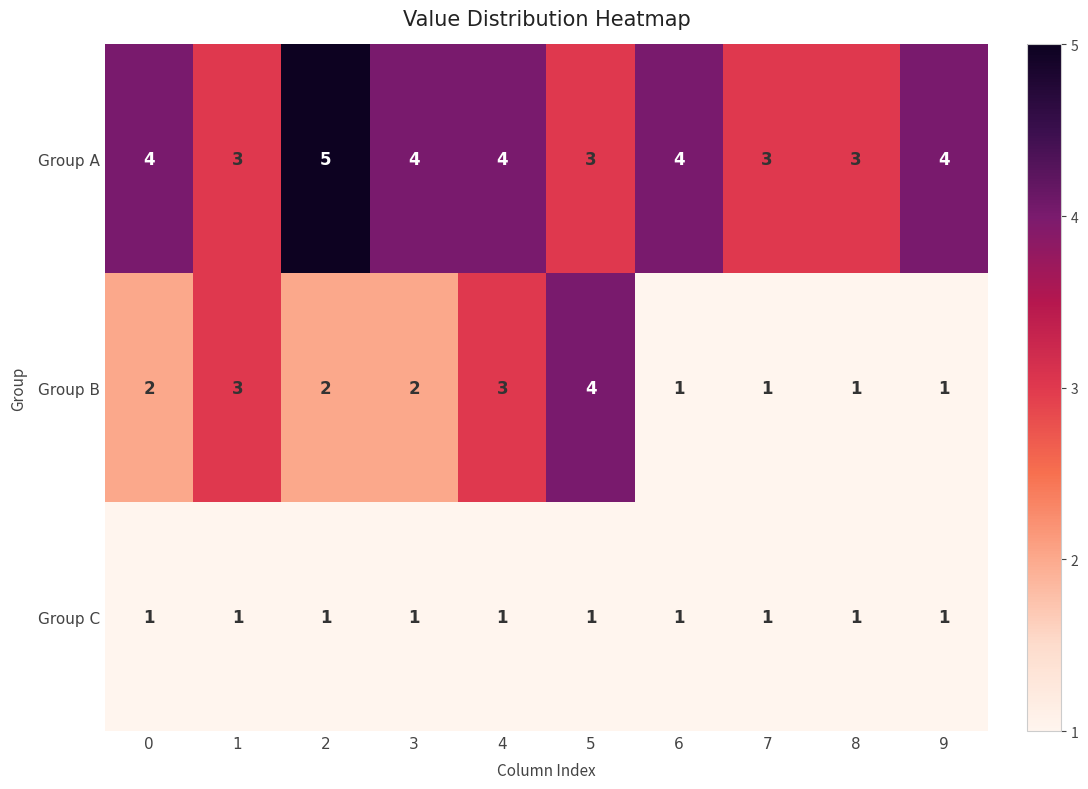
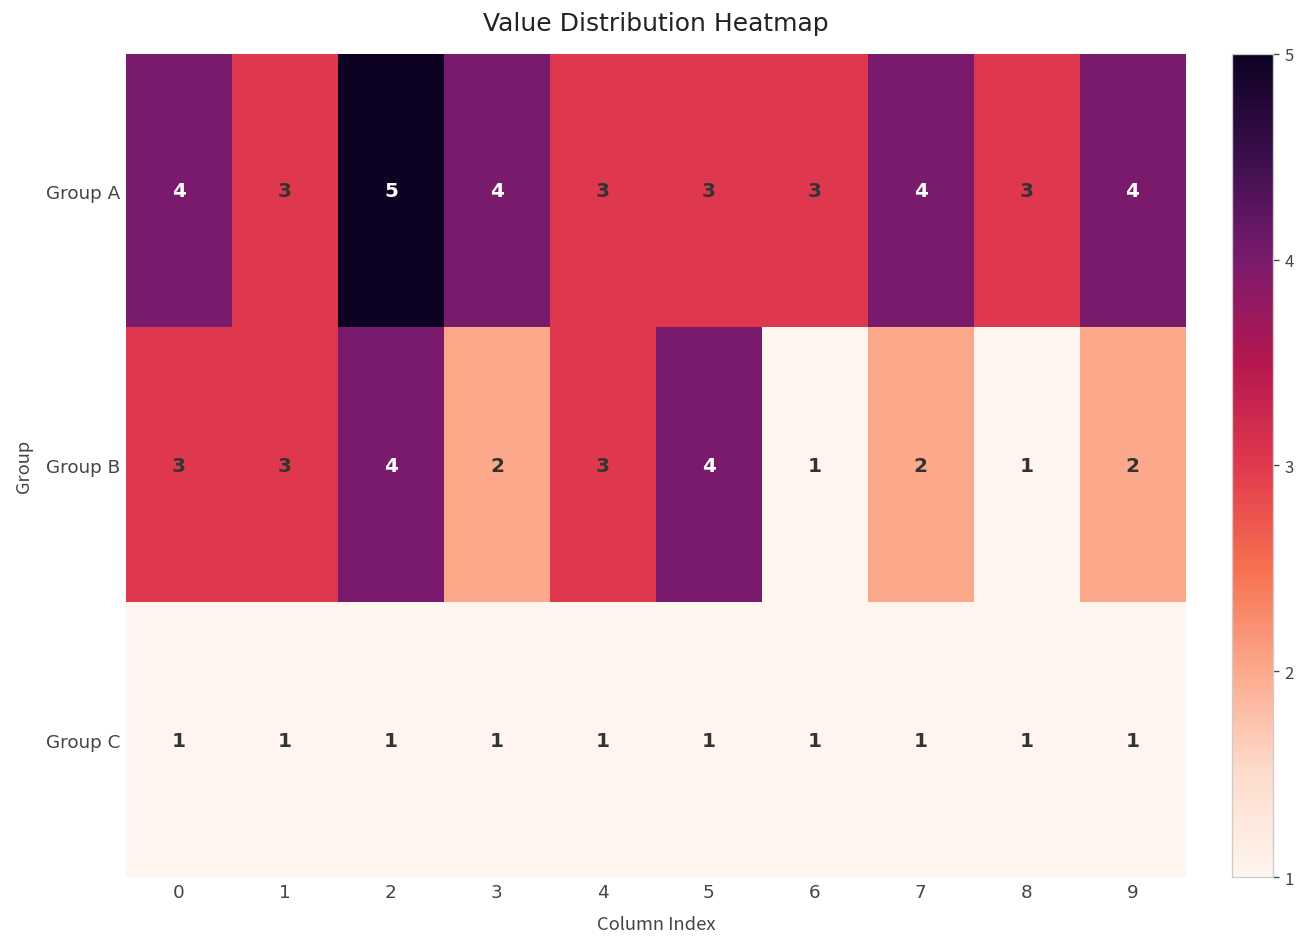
  {
    "Group A": {
      "0": 4,
      "1": 3,
      "2": 5,
      "3": 4,
-     "4": 4,
+     "4": 3,
      "5": 3,
-     "6": 4,
-     "7": 3,
+     "6": 3,
+     "7": 4,
      "8": 3,
      "9": 4
    },
    "Group B": {
-     "0": 2,
+     "0": 3,
      "1": 3,
-     "2": 2,
+     "2": 4,
      "3": 2,
      "4": 3,
      "5": 4,
      "6": 1,
-     "7": 1,
+     "7": 2,
      "8": 1,
-     "9": 1
+     "9": 2
    },
    "Group C": {
      "0": 1,
      "1": 1,
      "2": 1,
      "3": 1,
      "4": 1,
      "5": 1,
      "6": 1,
      "7": 1,
      "8": 1,
      "9": 1
    }
  }
